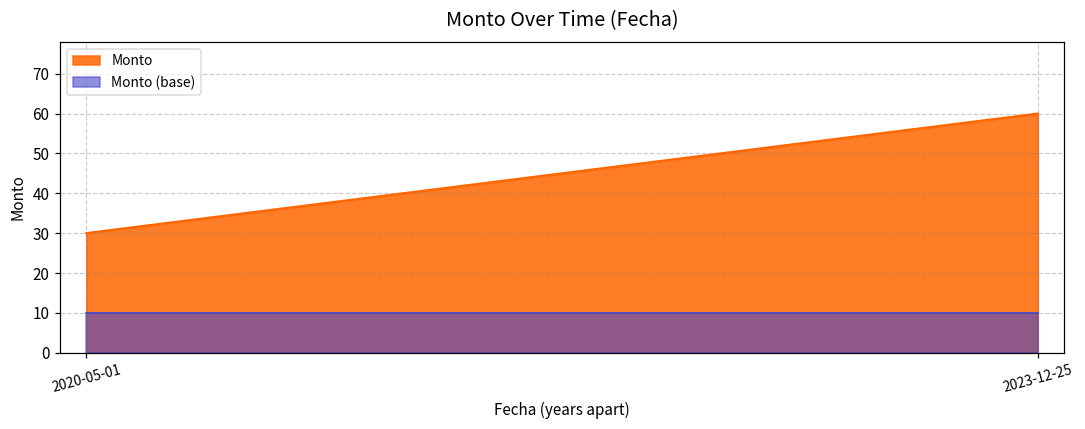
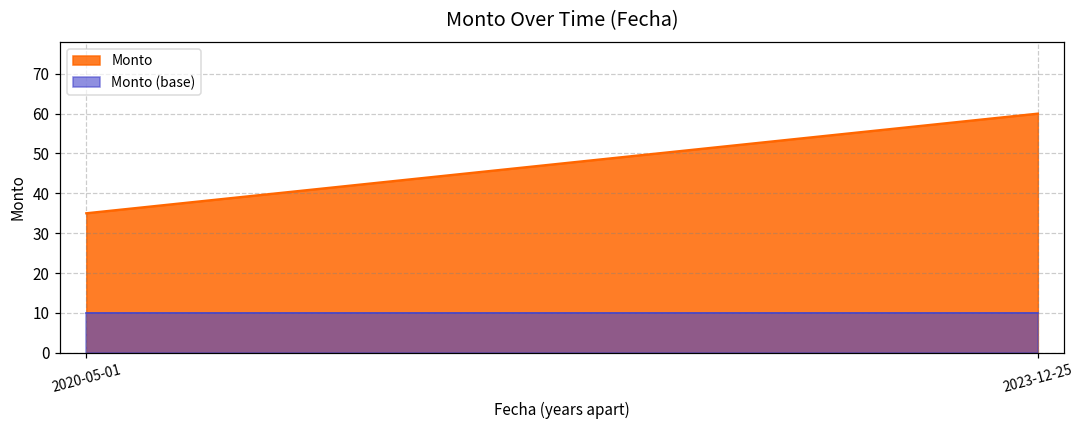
  {
    "Monto": {
-     "2020-05-01": 30,
+     "2020-05-01": 35,
      "2023-12-25": 60
    },
    "Monto (base)": {
      "2020-05-01": 10,
      "2023-12-25": 10
    }
  }
